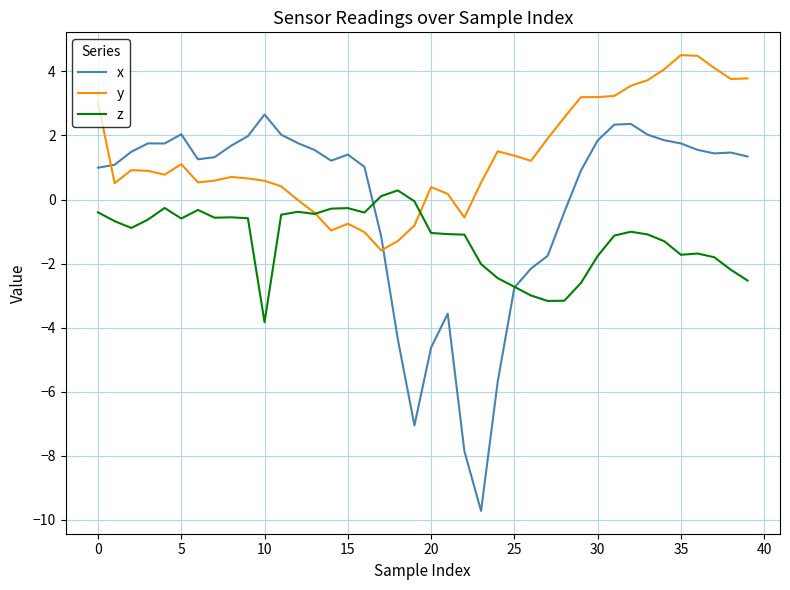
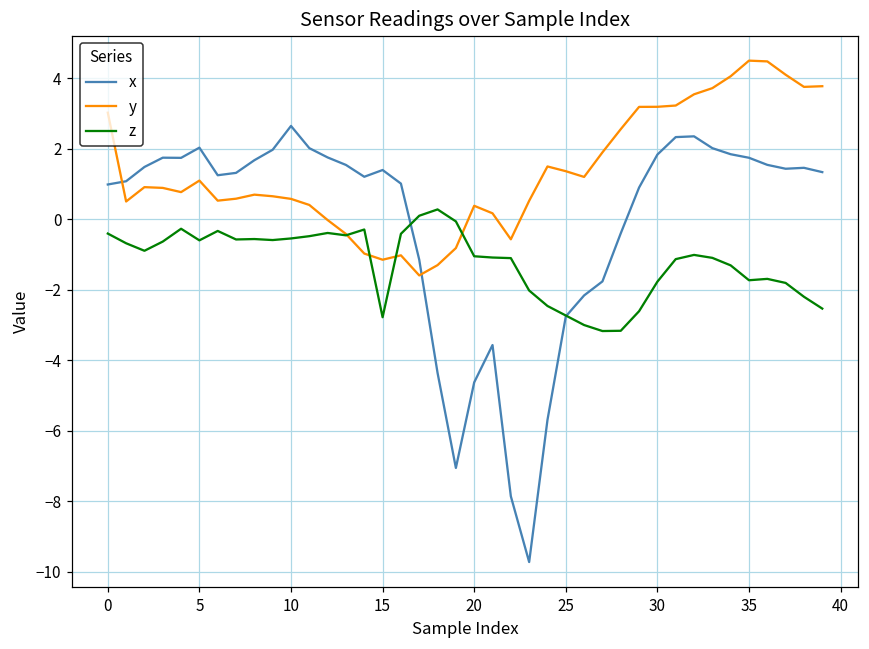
  {
    "x": {
      "0": 1.0,
      "5": 2.0,
      "10": 2.7,
      "15": 1.4,
      "20": -4.6,
      "30": 1.8,
      "35": 1.8
    },
    "y": {
      "5": 1.1,
      "10": 0.6,
-     "15": -0.8,
+     "15": -1.1,
      "20": 0.4,
      "25": 1.4,
      "30": 3.2,
      "35": 4.5
    },
    "z": {
      "0": -0.4,
      "5": -0.6,
-     "10": -3.8,
-     "15": -0.3,
+     "10": -0.5,
+     "15": -2.8,
      "20": -1.0,
      "30": -1.8,
      "35": -1.7
    }
  }
